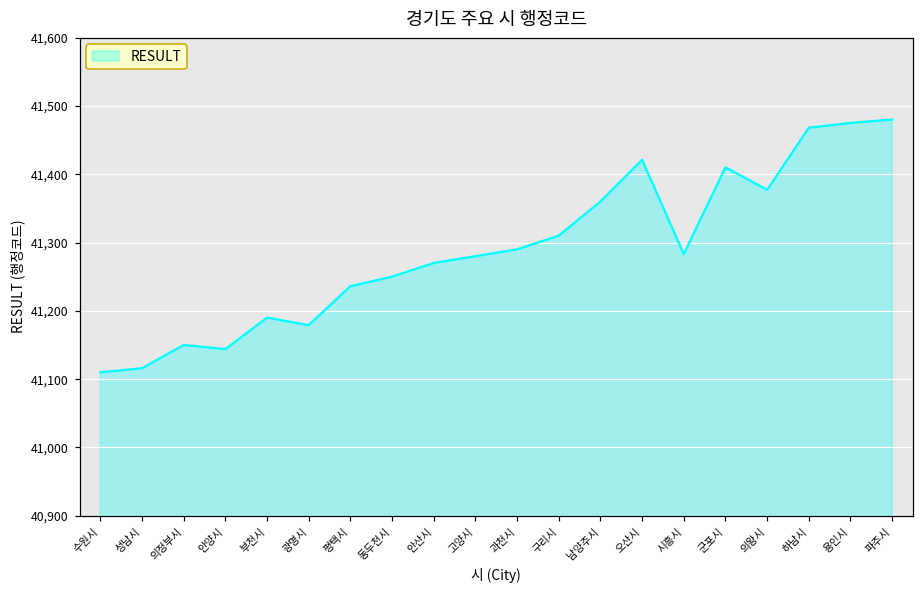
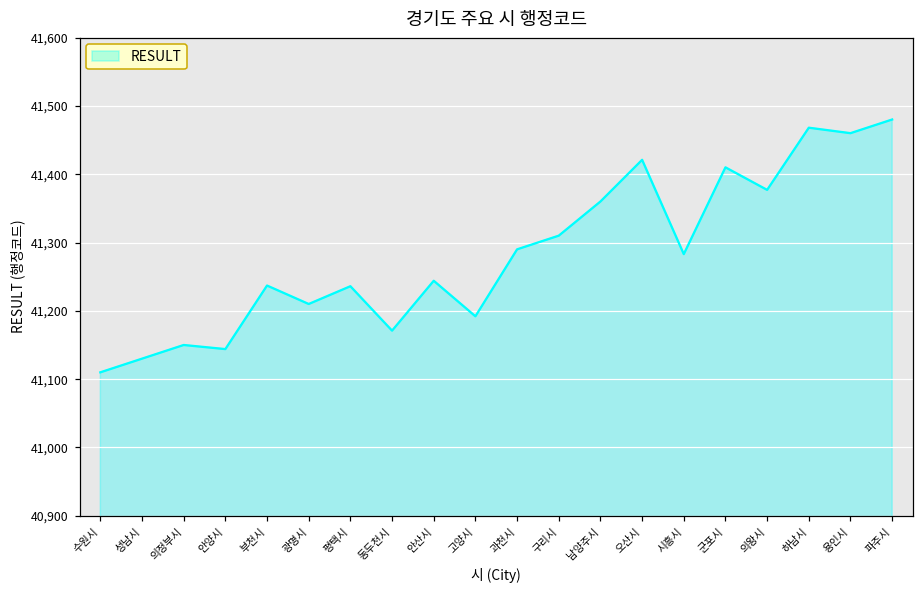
  {
    "수원시": "41,110",
-   "성남시": "41,120",
+   "성남시": "41,130",
    "의정부시": "41,150",
    "안양시": "41,140",
-   "부천시": "41,190",
-   "광명시": "41,180",
+   "부천시": "41,240",
+   "광명시": "41,210",
    "평택시": "41,240",
-   "동두천시": "41,250",
-   "안산시": "41,270",
-   "고양시": "41,280",
+   "동두천시": "41,170",
+   "안산시": "41,240",
+   "고양시": "41,190",
    "과천시": "41,290",
    "구리시": "41,310",
    "남양주시": "41,360",
    "오산시": "41,420",
    "시흥시": "41,280",
    "군포시": "41,410",
    "의왕시": "41,380",
    "하남시": "41,470",
-   "용인시": "41,480",
+   "용인시": "41,460",
    "파주시": "41,480"
  }
